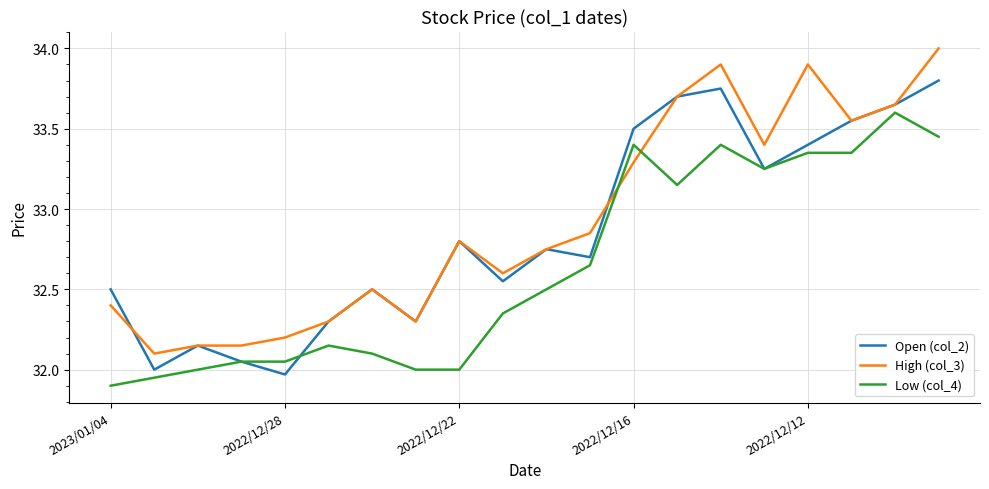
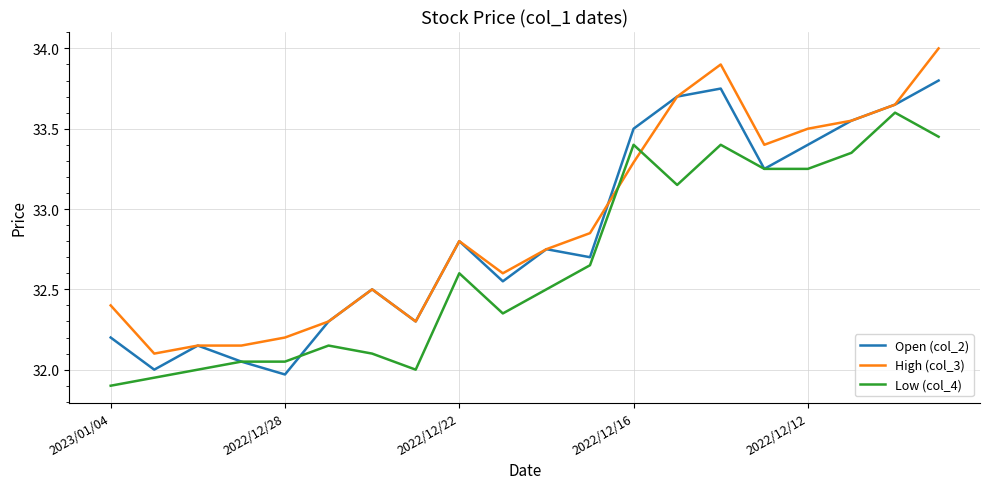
  {
    "Open (col_2)": {
-     "2023/01/04": 32.5,
+     "2023/01/04": 32.2,
      "2022/12/28": 31.97,
      "2022/12/16": 33.5,
      "2022/12/12": 33.4
    },
    "High (col_3)": {
      "2023/01/04": 32.4,
      "2022/12/28": 32.2,
      "2022/12/16": 33.3,
-     "2022/12/12": 33.9
+     "2022/12/12": 33.5
    },
    "Low (col_4)": {
      "2023/01/04": 31.90,
      "2022/12/28": 32.05,
-     "2022/12/22": 32.0,
+     "2022/12/22": 32.6,
      "2022/12/16": 33.40,
-     "2022/12/12": 33.35
+     "2022/12/12": 33.25
    }
  }
